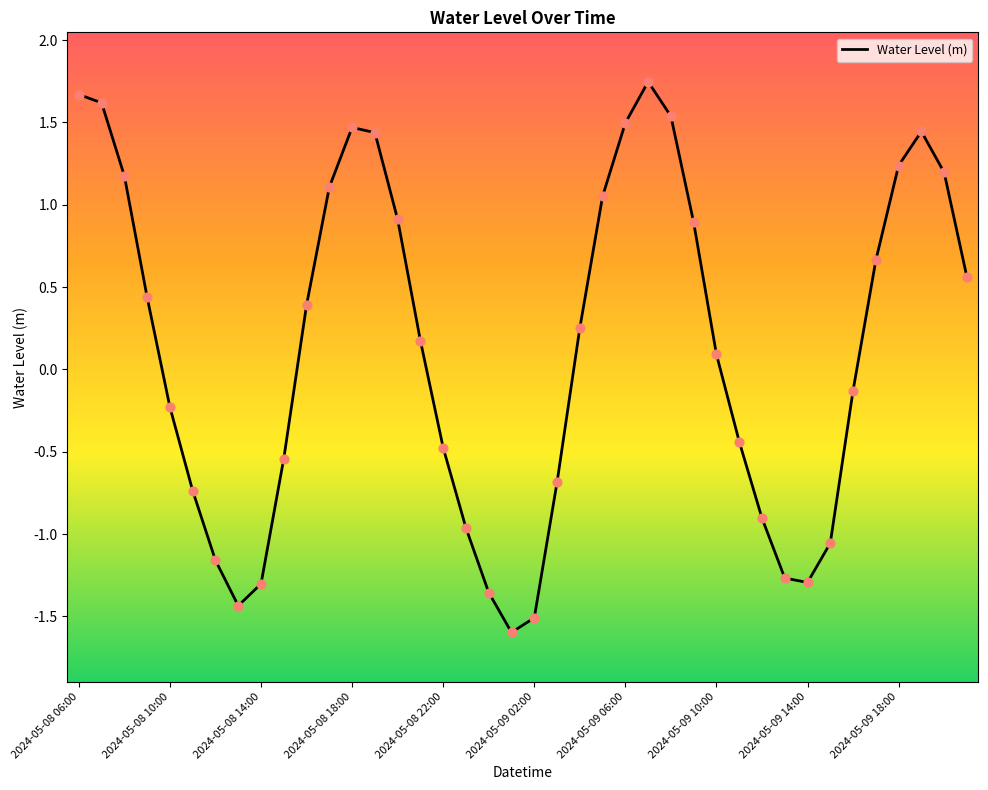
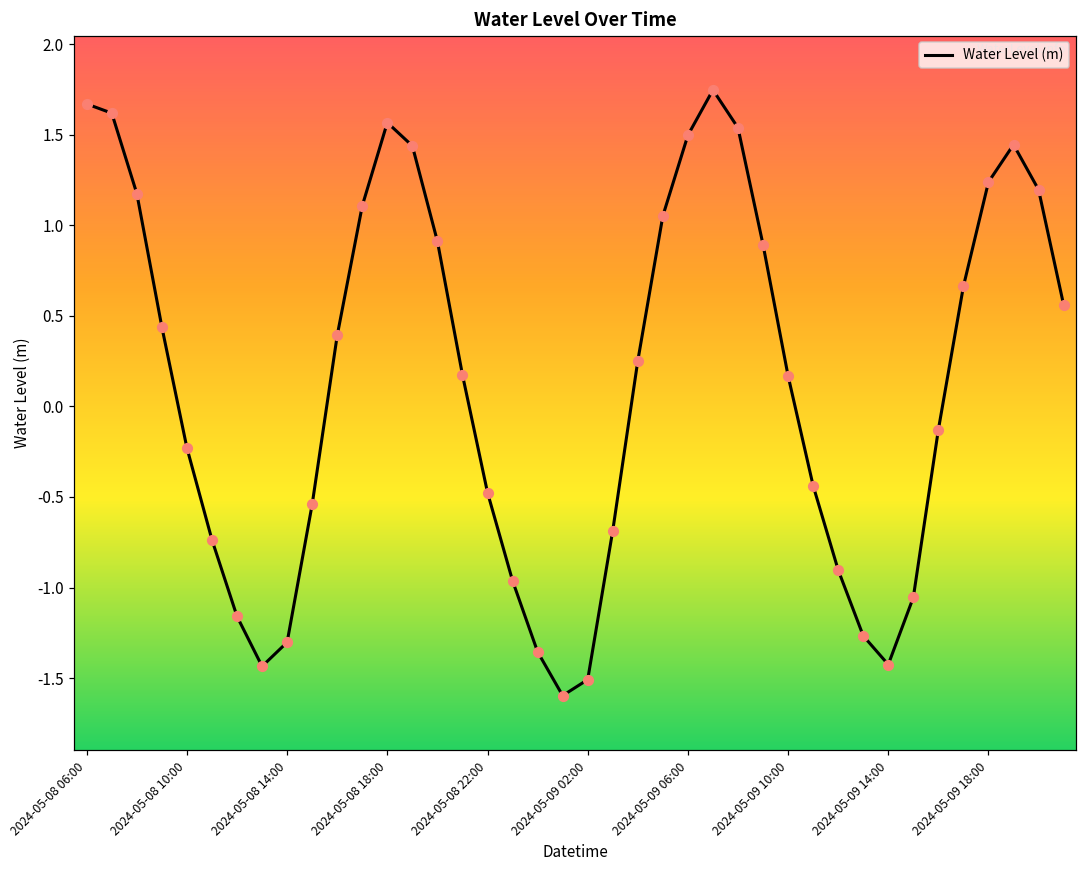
  {
    "2024-05-08 06:00": 1.67,
    "2024-05-08 10:00": -0.23,
    "2024-05-08 14:00": -1.30,
-   "2024-05-08 18:00": 1.47,
+   "2024-05-08 18:00": 1.57,
    "2024-05-08 22:00": -0.48,
    "2024-05-09 02:00": -1.51,
    "2024-05-09 06:00": 1.50,
-   "2024-05-09 10:00": 0.09,
-   "2024-05-09 14:00": -1.29,
+   "2024-05-09 10:00": 0.17,
+   "2024-05-09 14:00": -1.43,
    "2024-05-09 18:00": 1.24
  }
